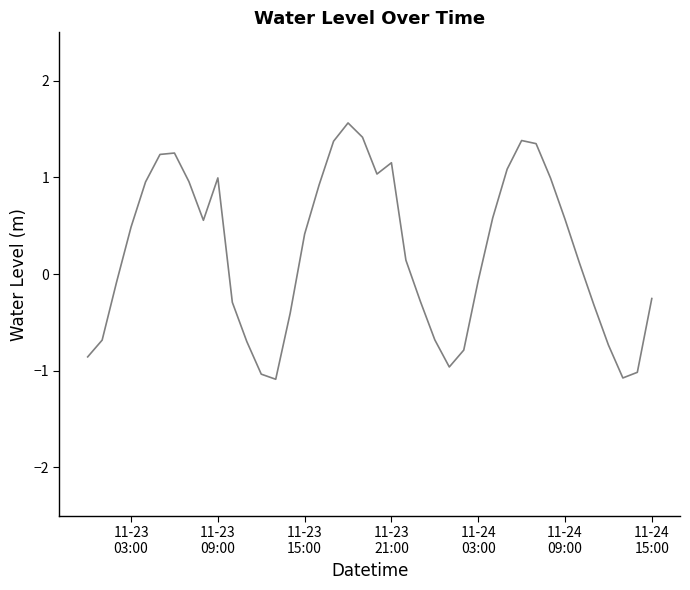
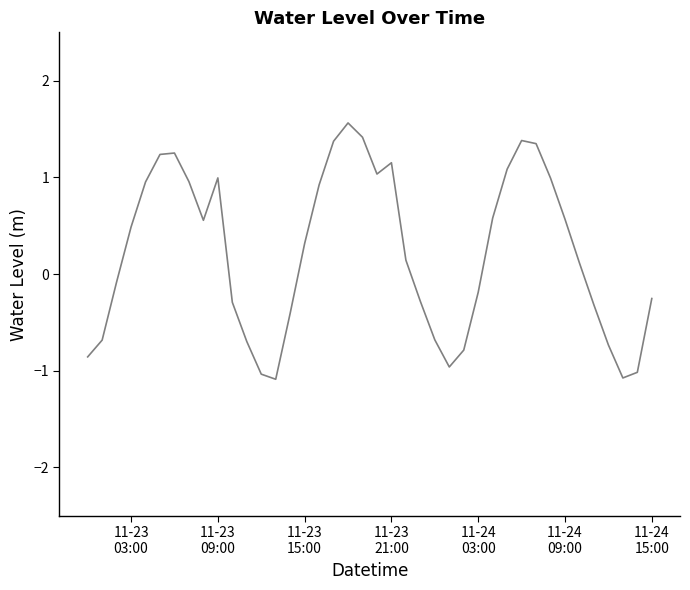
  {
    "11-23 03:00": 0.5,
    "11-23 09:00": 1.0,
-   "11-23 15:00": 0.4,
+   "11-23 15:00": 0.3,
    "11-23 21:00": 1.2,
-   "11-24 03:00": -0.1,
+   "11-24 03:00": -0.2,
    "11-24 09:00": 0.6,
    "11-24 15:00": -0.3
  }
